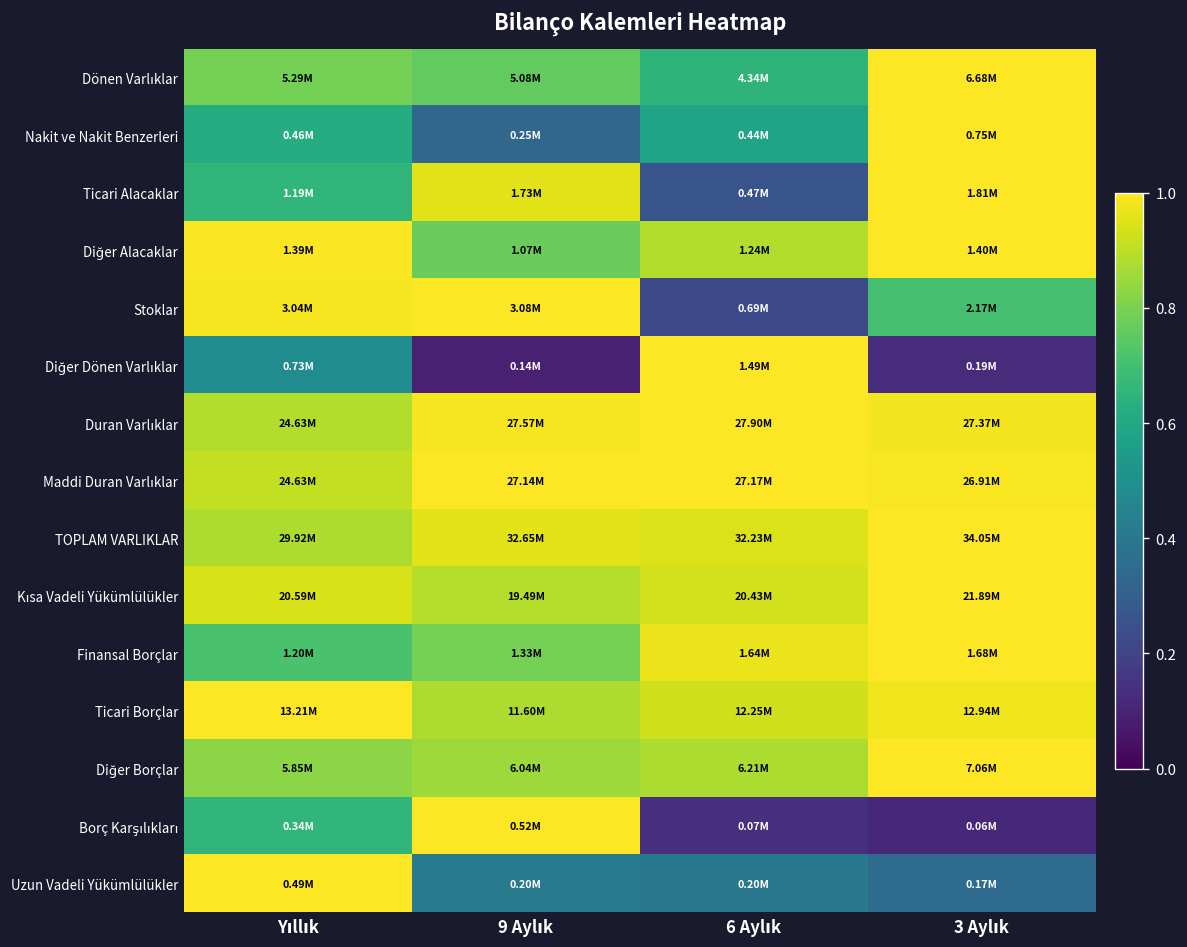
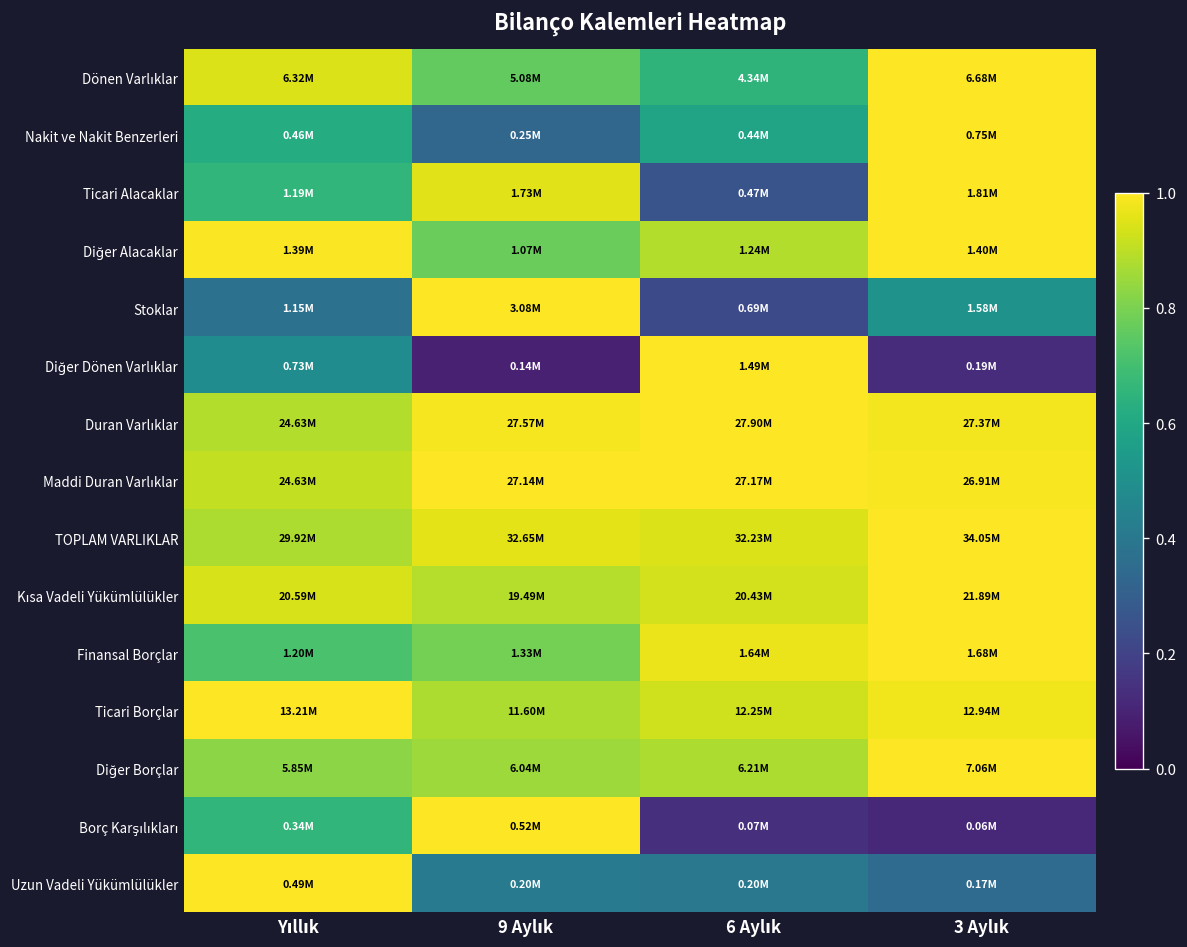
  {
    "Dönen Varlıklar": {
-     "Yıllık": "5.29M",
+     "Yıllık": "6.32M",
      "9 Aylık": "5.08M",
      "6 Aylık": "4.34M",
      "3 Aylık": "6.68M"
    },
    "Nakit ve Nakit Benzerleri": {
      "Yıllık": "0.46M",
      "9 Aylık": "0.25M",
      "6 Aylık": "0.44M",
      "3 Aylık": "0.75M"
    },
    "Ticari Alacaklar": {
      "Yıllık": "1.19M",
      "9 Aylık": "1.73M",
      "6 Aylık": "0.47M",
      "3 Aylık": "1.81M"
    },
    "Diğer Alacaklar": {
      "Yıllık": "1.39M",
      "9 Aylık": "1.07M",
      "6 Aylık": "1.24M",
      "3 Aylık": "1.40M"
    },
    "Stoklar": {
-     "Yıllık": "3.04M",
+     "Yıllık": "1.15M",
      "9 Aylık": "3.08M",
      "6 Aylık": "0.69M",
-     "3 Aylık": "2.17M"
+     "3 Aylık": "1.58M"
    },
    "Diğer Dönen Varlıklar": {
      "Yıllık": "0.73M",
      "9 Aylık": "0.14M",
      "6 Aylık": "1.49M",
      "3 Aylık": "0.19M"
    },
    "Duran Varlıklar": {
      "Yıllık": "24.63M",
      "9 Aylık": "27.57M",
      "6 Aylık": "27.90M",
      "3 Aylık": "27.37M"
    },
    "Maddi Duran Varlıklar": {
      "Yıllık": "24.63M",
      "9 Aylık": "27.14M",
      "6 Aylık": "27.17M",
      "3 Aylık": "26.91M"
    },
    "TOPLAM VARLIKLAR": {
      "Yıllık": "29.92M",
      "9 Aylık": "32.65M",
      "6 Aylık": "32.23M",
      "3 Aylık": "34.05M"
    },
    "Kısa Vadeli Yükümlülükler": {
      "Yıllık": "20.59M",
      "9 Aylık": "19.49M",
      "6 Aylık": "20.43M",
      "3 Aylık": "21.89M"
    },
    "Finansal Borçlar": {
      "Yıllık": "1.20M",
      "9 Aylık": "1.33M",
      "6 Aylık": "1.64M",
      "3 Aylık": "1.68M"
    },
    "Ticari Borçlar": {
      "Yıllık": "13.21M",
      "9 Aylık": "11.60M",
      "6 Aylık": "12.25M",
      "3 Aylık": "12.94M"
    },
    "Diğer Borçlar": {
      "Yıllık": "5.85M",
      "9 Aylık": "6.04M",
      "6 Aylık": "6.21M",
      "3 Aylık": "7.06M"
    },
    "Borç Karşılıkları": {
      "Yıllık": "0.34M",
      "9 Aylık": "0.52M",
      "6 Aylık": "0.07M",
      "3 Aylık": "0.06M"
    },
    "Uzun Vadeli Yükümlülükler": {
      "Yıllık": "0.49M",
      "9 Aylık": "0.20M",
      "6 Aylık": "0.20M",
      "3 Aylık": "0.17M"
    }
  }
